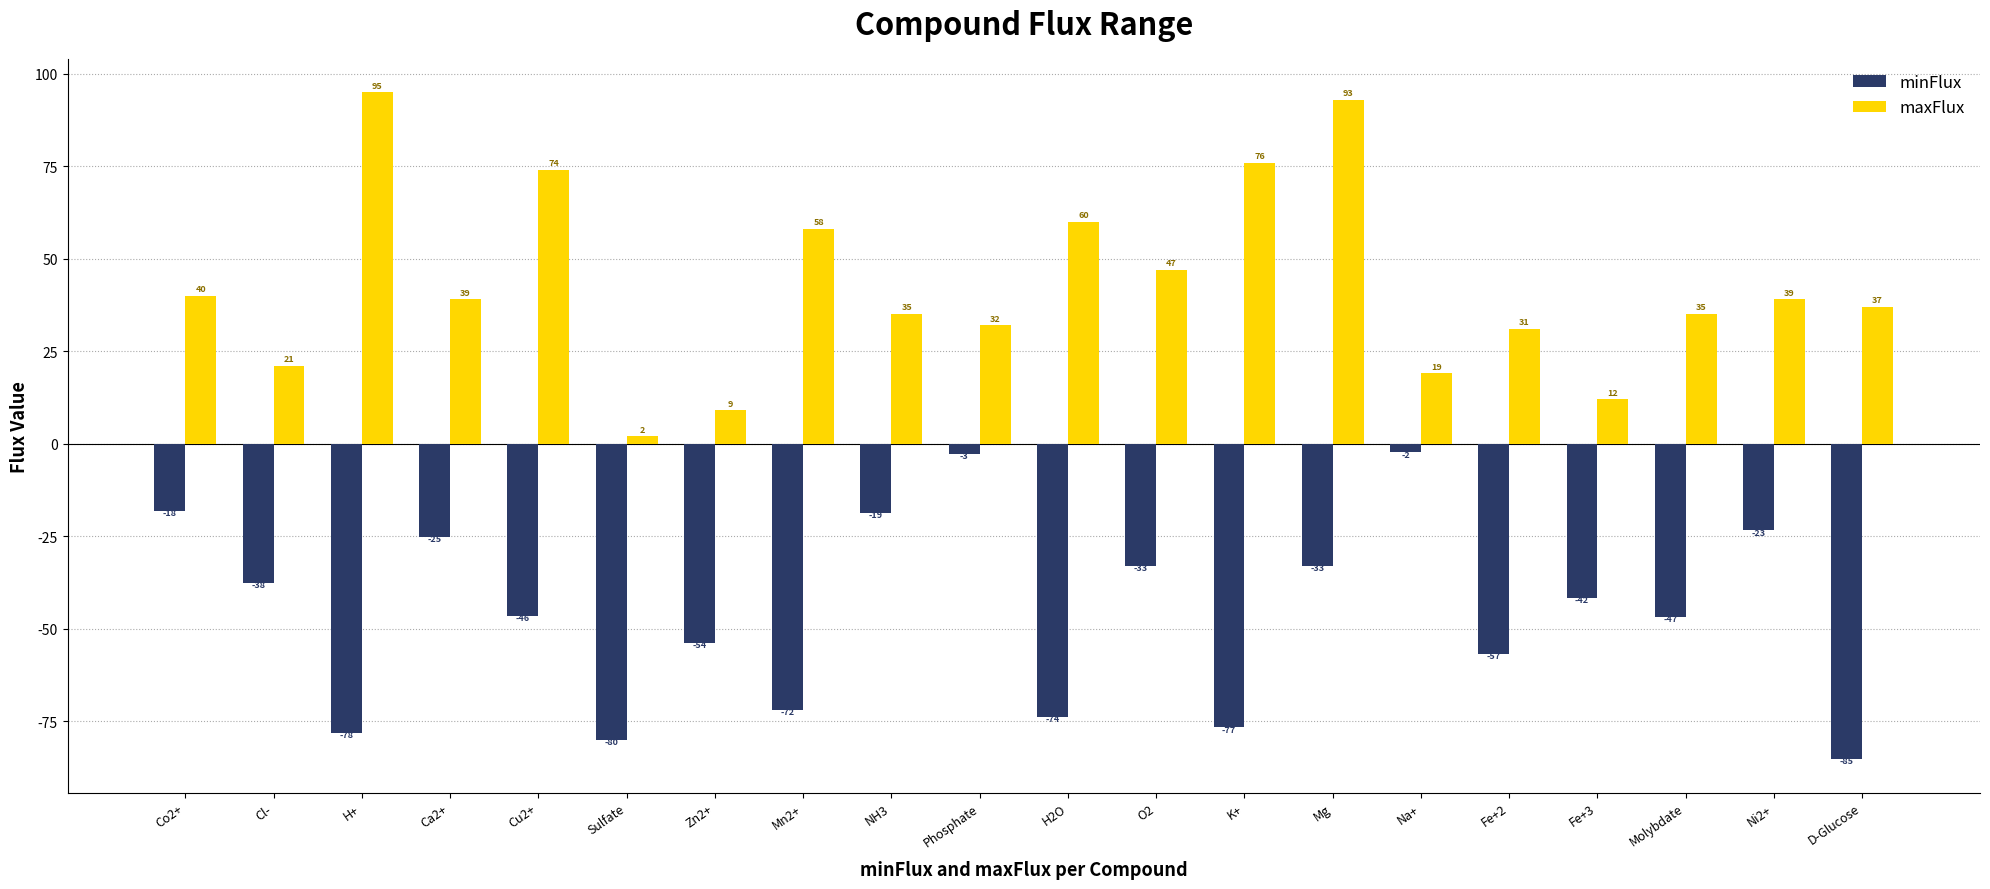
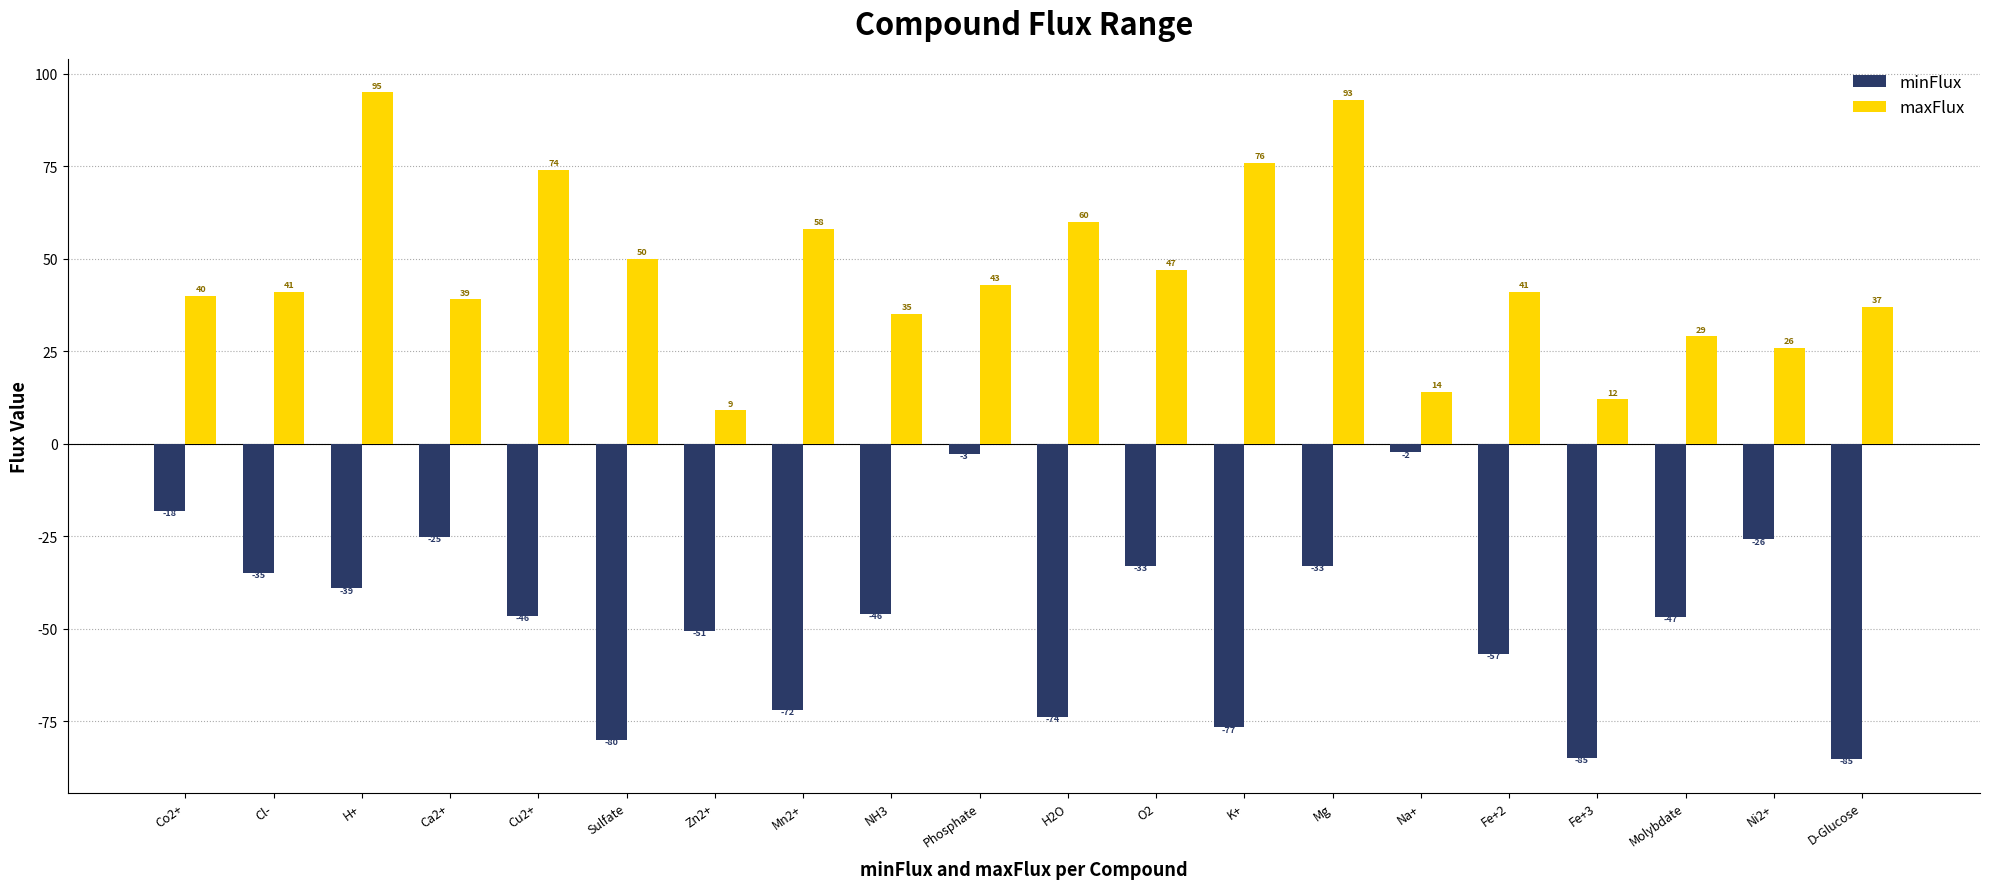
  {
    "minFlux": {
      "Co2+": -18,
-     "Cl-": -38,
-     "H+": -78,
+     "Cl-": -35,
+     "H+": -39,
      "Ca2+": -25,
      "Cu2+": -46,
      "Sulfate": -80,
-     "Zn2+": -54,
+     "Zn2+": -51,
      "Mn2+": -72,
-     "NH3": -19,
+     "NH3": -46,
      "Phosphate": -3,
      "H2O": -74,
      "O2": -33,
      "K+": -77,
      "Mg": -33,
      "Na+": -2,
      "Fe+2": -57,
-     "Fe+3": -42,
+     "Fe+3": -85,
      "Molybdate": -47,
-     "Ni2+": -23,
+     "Ni2+": -26,
      "D-Glucose": -85
    },
    "maxFlux": {
      "Co2+": 40,
-     "Cl-": 21,
+     "Cl-": 41,
      "H+": 95,
      "Ca2+": 39,
      "Cu2+": 74,
-     "Sulfate": 2,
+     "Sulfate": 50,
      "Zn2+": 9,
      "Mn2+": 58,
      "NH3": 35,
-     "Phosphate": 32,
+     "Phosphate": 43,
      "H2O": 60,
      "O2": 47,
      "K+": 76,
      "Mg": 93,
-     "Na+": 19,
-     "Fe+2": 31,
+     "Na+": 14,
+     "Fe+2": 41,
      "Fe+3": 12,
-     "Molybdate": 35,
-     "Ni2+": 39,
+     "Molybdate": 29,
+     "Ni2+": 26,
      "D-Glucose": 37
    }
  }
